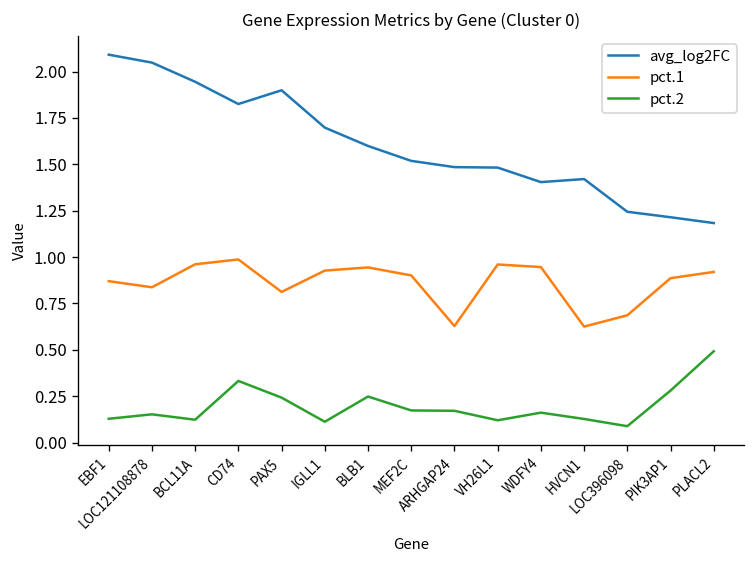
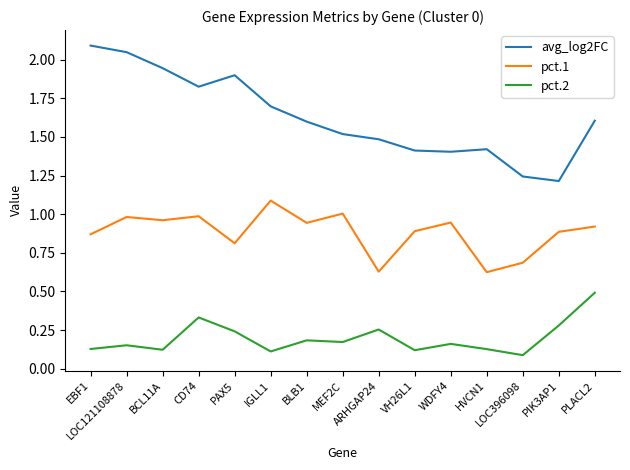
  {
    "avg_log2FC": {
      "EBF1": 2.09,
      "LOC121108878": 2.05,
      "BCL11A": 1.94,
      "CD74": 1.83,
      "PAX5": 1.90,
      "IGLL1": 1.70,
      "BLB1": 1.60,
      "MEF2C": 1.52,
      "ARHGAP24": 1.48,
-     "VH26L1": 1.48,
+     "VH26L1": 1.41,
      "WDFY4": 1.40,
      "HVCN1": 1.42,
      "LOC396098": 1.24,
      "PIK3AP1": 1.21,
-     "PLACL2": 1.18
+     "PLACL2": 1.60
    },
    "pct.1": {
      "EBF1": 0.87,
-     "LOC121108878": 0.84,
+     "LOC121108878": 0.98,
      "BCL11A": 0.96,
      "CD74": 0.99,
      "PAX5": 0.81,
-     "IGLL1": 0.93,
+     "IGLL1": 1.09,
      "BLB1": 0.94,
-     "MEF2C": 0.90,
+     "MEF2C": 1.00,
      "ARHGAP24": 0.63,
-     "VH26L1": 0.96,
+     "VH26L1": 0.89,
      "WDFY4": 0.95,
      "HVCN1": 0.63,
      "LOC396098": 0.69,
      "PIK3AP1": 0.89,
      "PLACL2": 0.92
    },
    "pct.2": {
      "EBF1": 0.13,
      "LOC121108878": 0.15,
      "BCL11A": 0.12,
      "CD74": 0.33,
      "PAX5": 0.24,
      "IGLL1": 0.11,
-     "BLB1": 0.25,
+     "BLB1": 0.18,
      "MEF2C": 0.17,
-     "ARHGAP24": 0.17,
+     "ARHGAP24": 0.25,
      "VH26L1": 0.12,
      "WDFY4": 0.16,
      "HVCN1": 0.13,
      "LOC396098": 0.09,
      "PIK3AP1": 0.28,
      "PLACL2": 0.49
    }
  }
